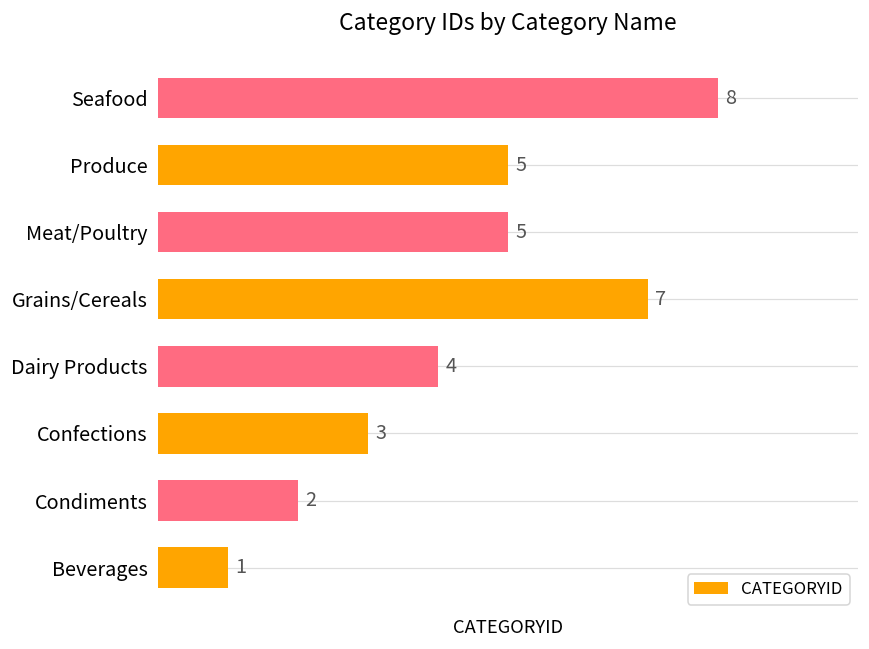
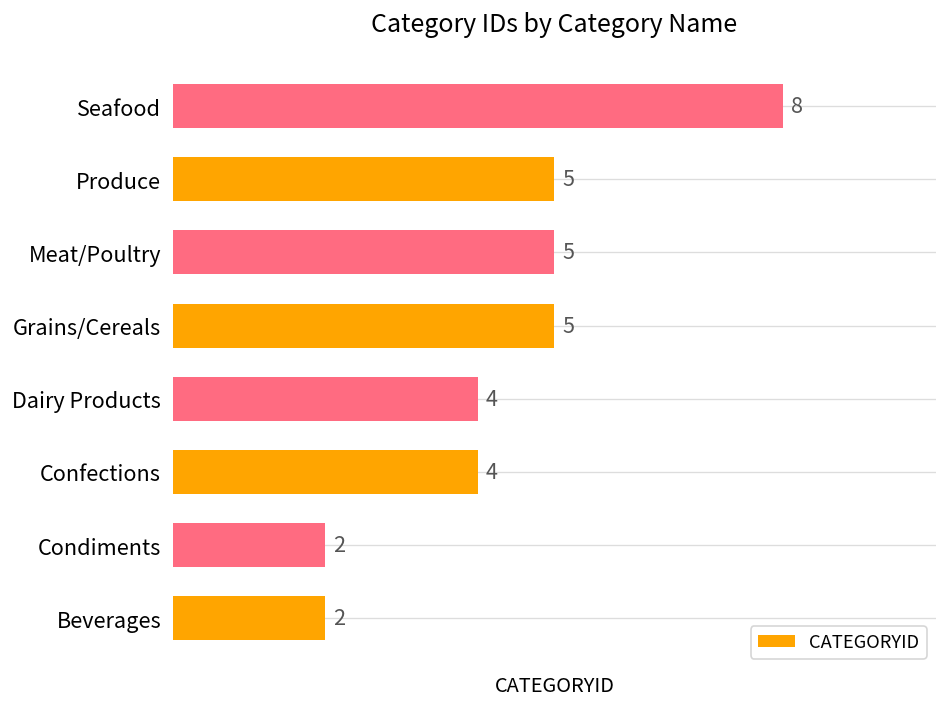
  {
    "Seafood": 8,
    "Produce": 5,
    "Meat/Poultry": 5,
-   "Grains/Cereals": 7,
+   "Grains/Cereals": 5,
    "Dairy Products": 4,
-   "Confections": 3,
+   "Confections": 4,
    "Condiments": 2,
-   "Beverages": 1
+   "Beverages": 2
  }
